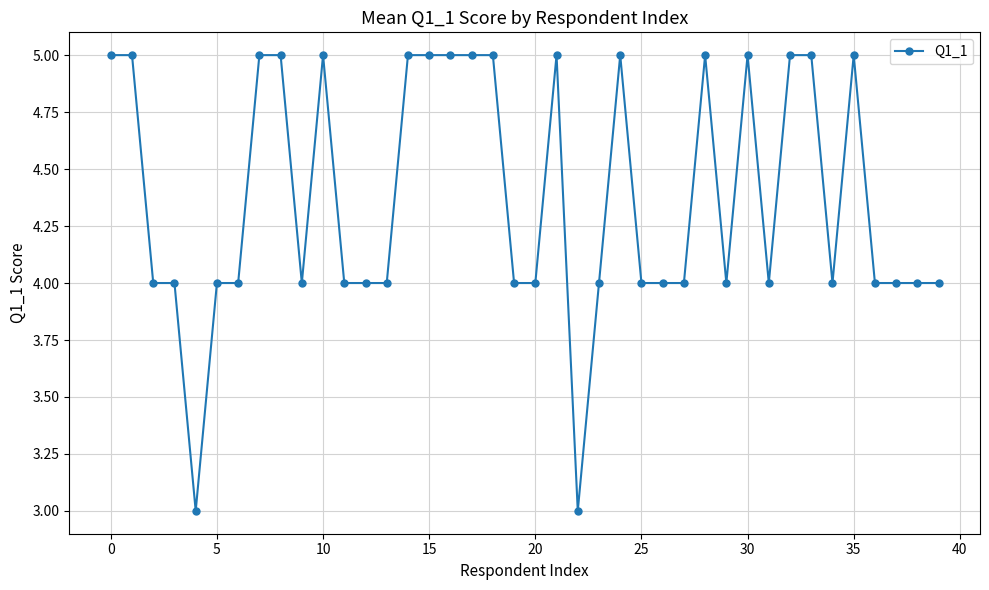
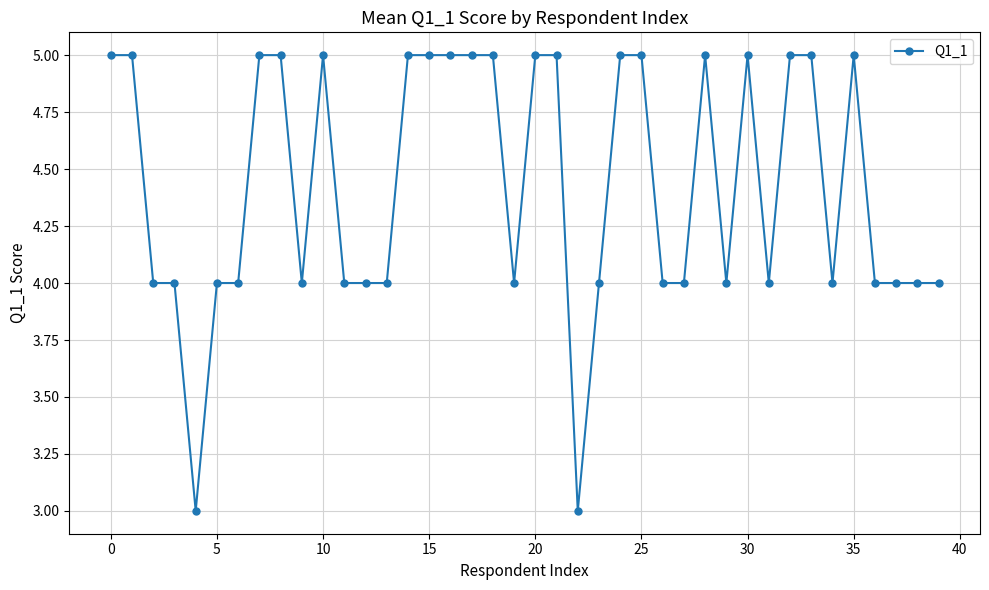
  {
    "0": 5,
    "5": 4,
    "10": 5,
    "15": 5,
-   "20": 4,
-   "25": 4,
+   "20": 5,
+   "25": 5,
    "30": 5,
    "35": 5
  }
